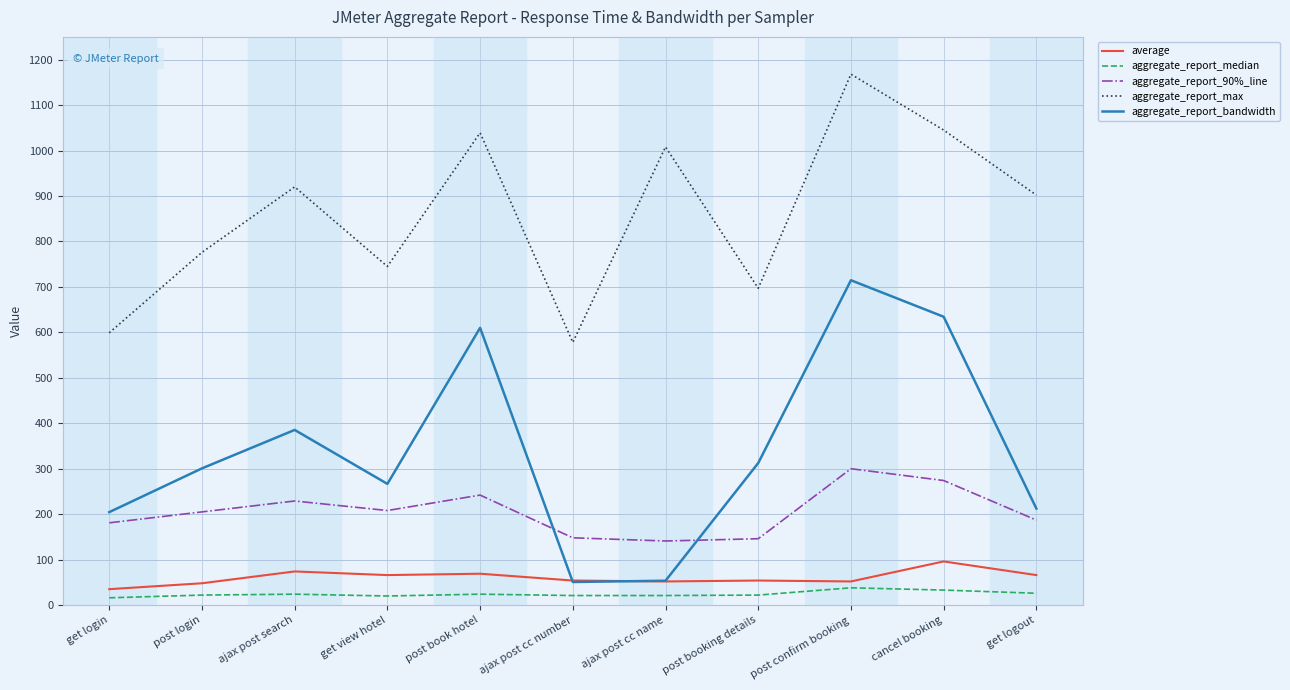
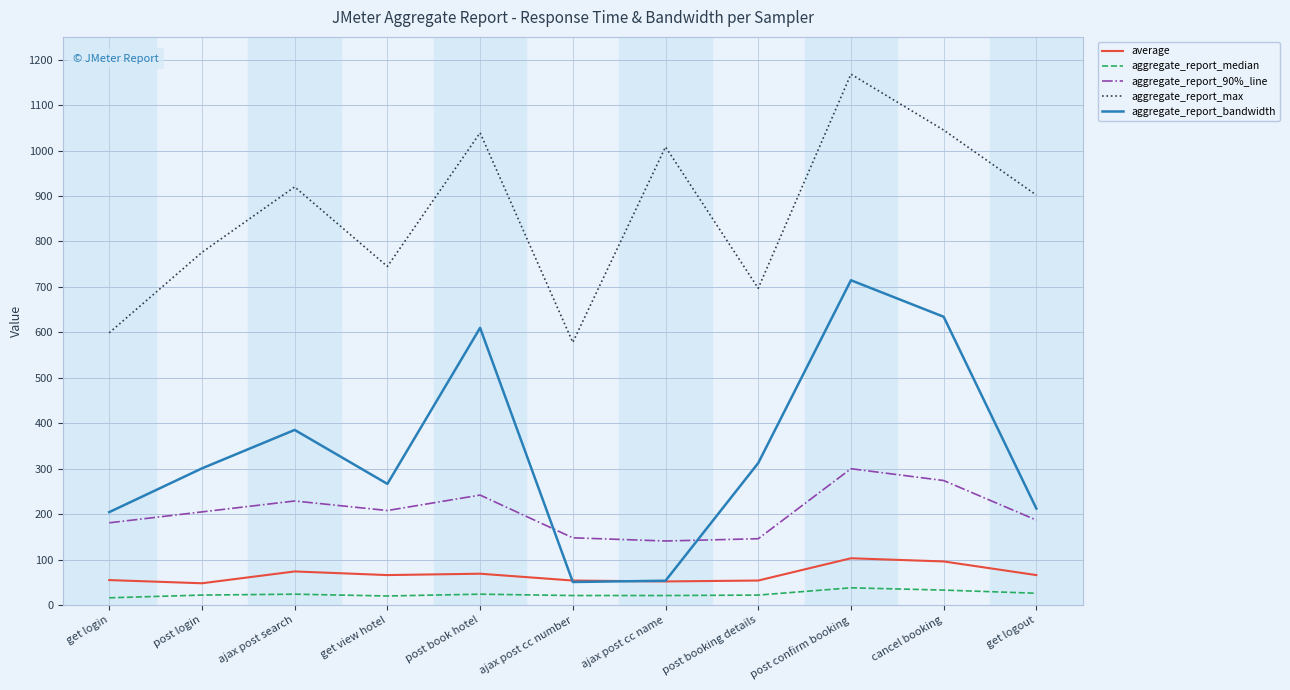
  {
    "average": {
-     "get login": 40,
+     "get login": 60,
      "post login": 50,
      "ajax post search": 70,
      "get view hotel": 70,
      "post book hotel": 70,
      "post booking details": 50,
-     "post confirm booking": 50,
+     "post confirm booking": 100,
      "cancel booking": 100,
      "get logout": 70
    },
    "aggregate_report_median": {
      "get login": 20,
      "post login": 20,
      "ajax post search": 20,
      "get view hotel": 20,
      "post book hotel": 20,
      "ajax post cc number": 20,
      "ajax post cc name": 20,
      "post booking details": 20,
      "post confirm booking": 40,
      "cancel booking": 30,
      "get logout": 30
    },
    "aggregate_report_90%_line": {
      "get login": 180,
      "post login": 210,
      "ajax post search": 230,
      "get view hotel": 210,
      "post book hotel": 240,
      "ajax post cc number": 150,
      "ajax post cc name": 140,
      "post booking details": 150,
      "post confirm booking": 300,
      "cancel booking": 270,
      "get logout": 190
    },
    "aggregate_report_max": {
      "get login": 600,
      "post login": 780,
      "ajax post search": 920,
      "get view hotel": 750,
      "post book hotel": 1040,
      "ajax post cc number": 580,
      "ajax post cc name": 1010,
      "post booking details": 700,
      "post confirm booking": 1170,
      "cancel booking": 1050,
      "get logout": 900
    },
    "aggregate_report_bandwidth": {
      "get login": 200,
      "post login": 300,
      "ajax post search": 390,
      "get view hotel": 270,
      "post book hotel": 610,
      "post booking details": 310,
      "post confirm booking": 710,
      "cancel booking": 630,
      "get logout": 210
    }
  }
